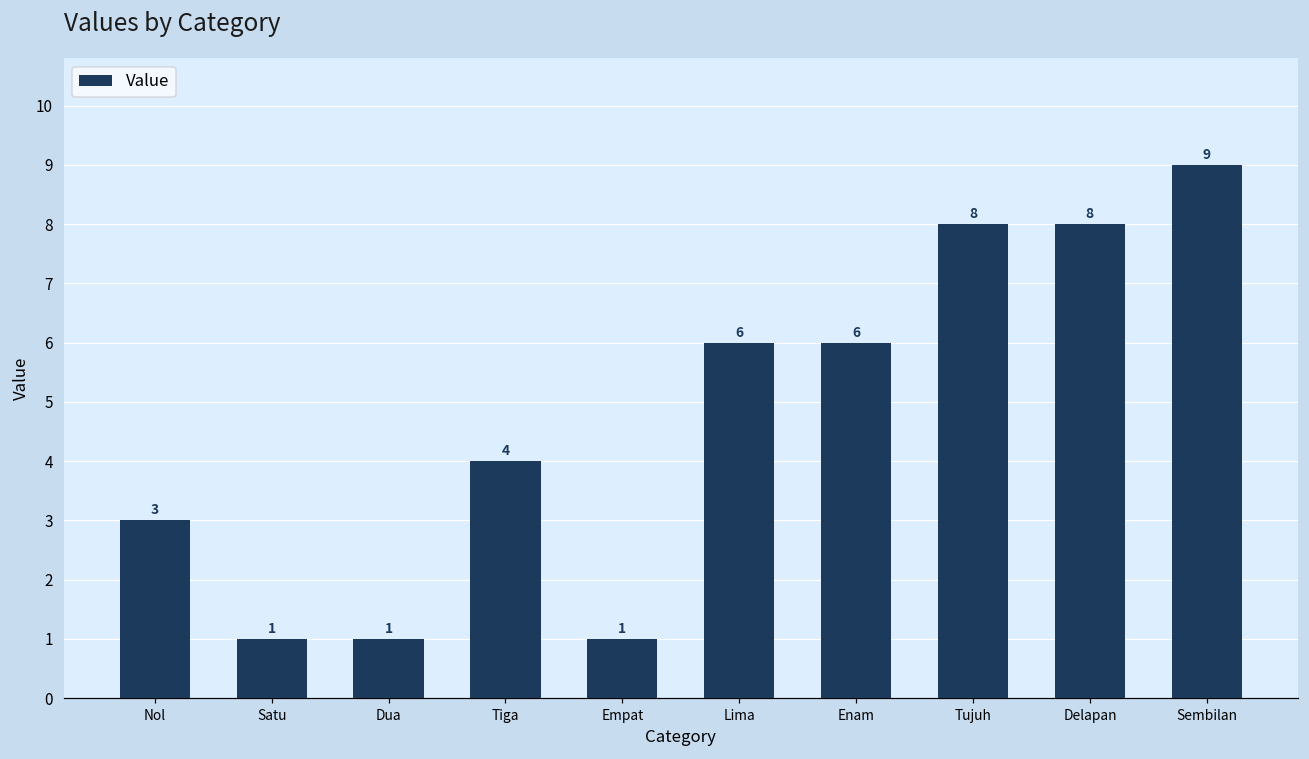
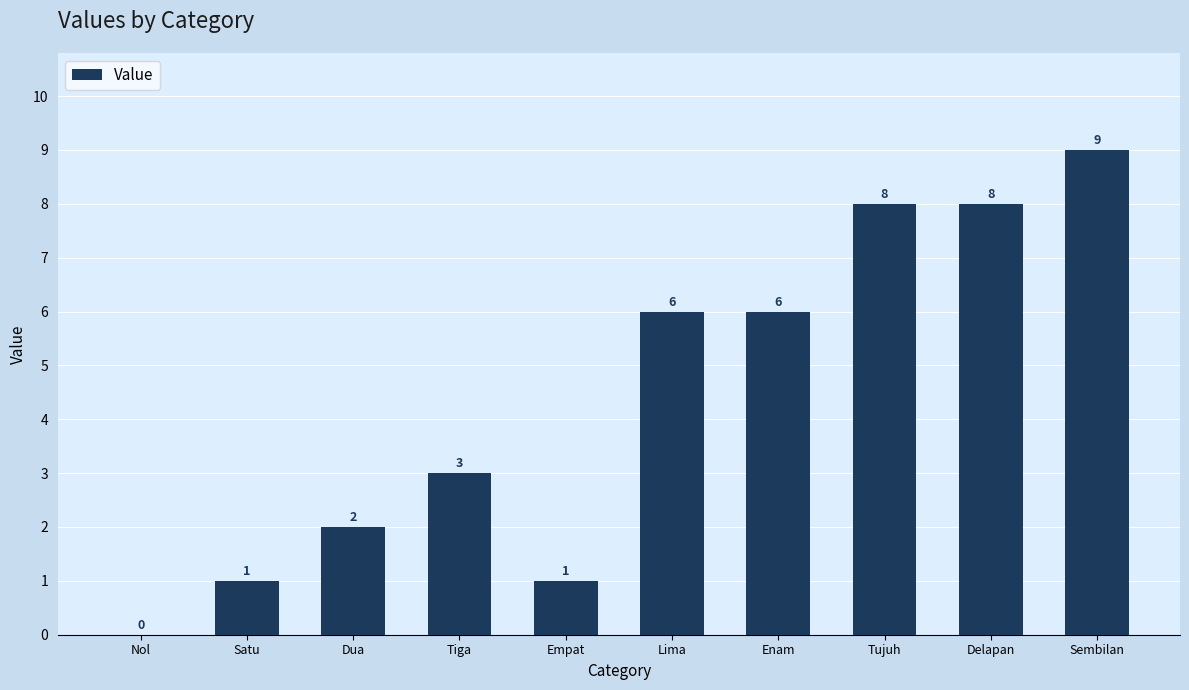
  {
-   "Nol": 3,
+   "Nol": 0,
    "Satu": 1,
-   "Dua": 1,
-   "Tiga": 4,
+   "Dua": 2,
+   "Tiga": 3,
    "Empat": 1,
    "Lima": 6,
    "Enam": 6,
    "Tujuh": 8,
    "Delapan": 8,
    "Sembilan": 9
  }
